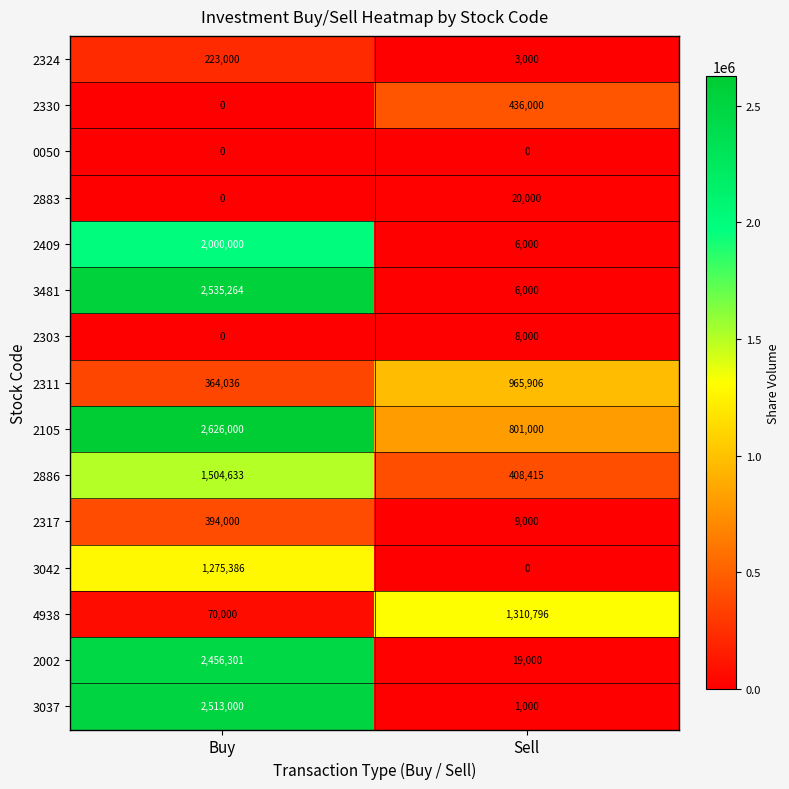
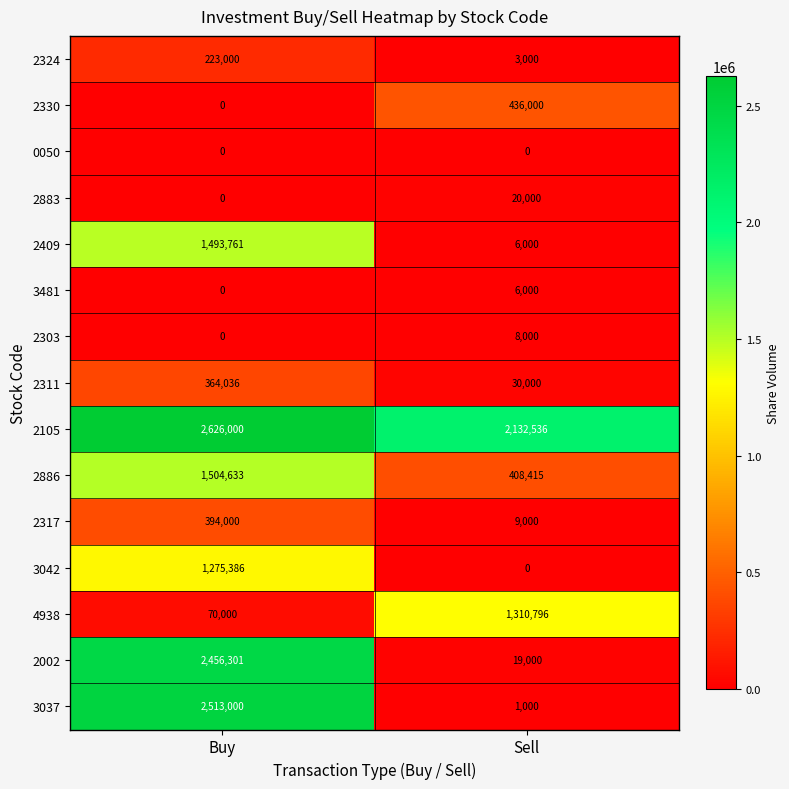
  {
    "2324": {
      "Buy": "223,000",
      "Sell": "3,000"
    },
    "2330": {
      "Buy": "0",
      "Sell": "436,000"
    },
    "0050": {
      "Buy": "0",
      "Sell": "0"
    },
    "2883": {
      "Buy": "0",
      "Sell": "20,000"
    },
    "2409": {
-     "Buy": "2,000,000",
+     "Buy": "1,493,761",
      "Sell": "6,000"
    },
    "3481": {
-     "Buy": "2,535,264",
+     "Buy": "0",
      "Sell": "6,000"
    },
    "2303": {
      "Buy": "0",
      "Sell": "8,000"
    },
    "2311": {
      "Buy": "364,036",
-     "Sell": "965,906"
+     "Sell": "30,000"
    },
    "2105": {
      "Buy": "2,626,000",
-     "Sell": "801,000"
+     "Sell": "2,132,536"
    },
    "2886": {
      "Buy": "1,504,633",
      "Sell": "408,415"
    },
    "2317": {
      "Buy": "394,000",
      "Sell": "9,000"
    },
    "3042": {
      "Buy": "1,275,386",
      "Sell": "0"
    },
    "4938": {
      "Buy": "70,000",
      "Sell": "1,310,796"
    },
    "2002": {
      "Buy": "2,456,301",
      "Sell": "19,000"
    },
    "3037": {
      "Buy": "2,513,000",
      "Sell": "1,000"
    }
  }
